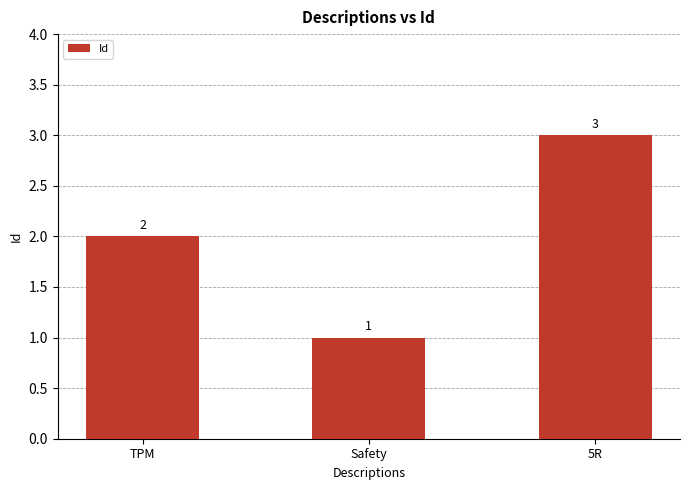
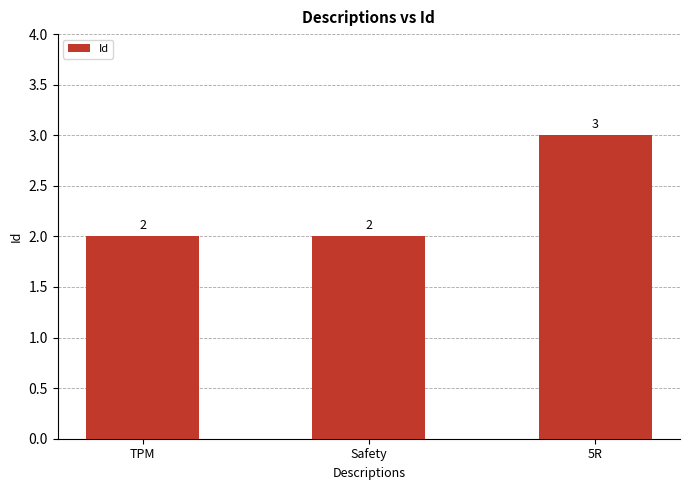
  {
    "TPM": 2,
-   "Safety": 1,
+   "Safety": 2,
    "5R": 3
  }
